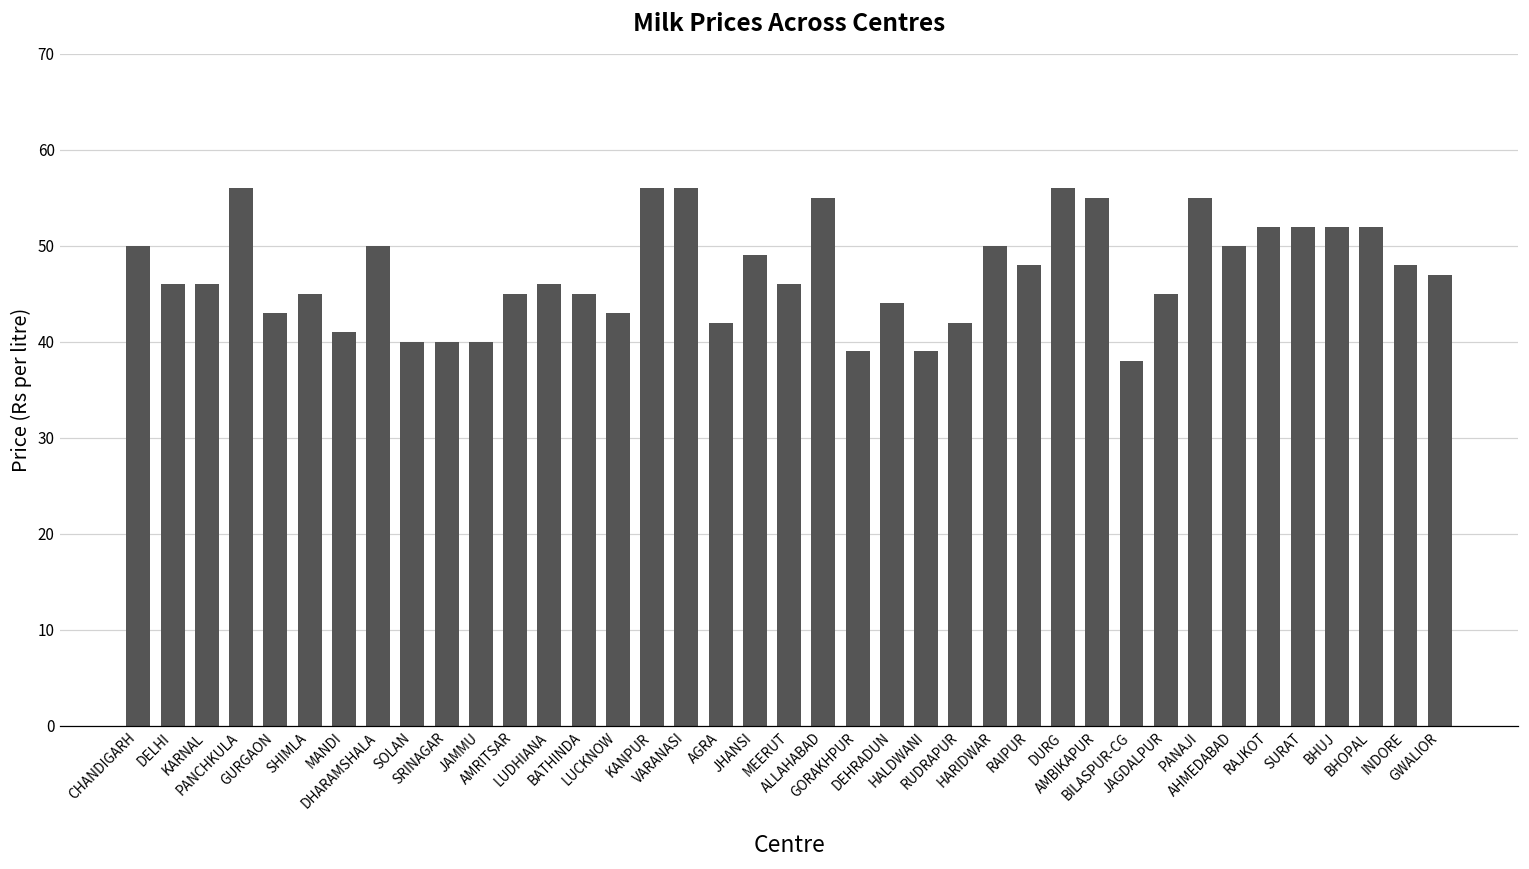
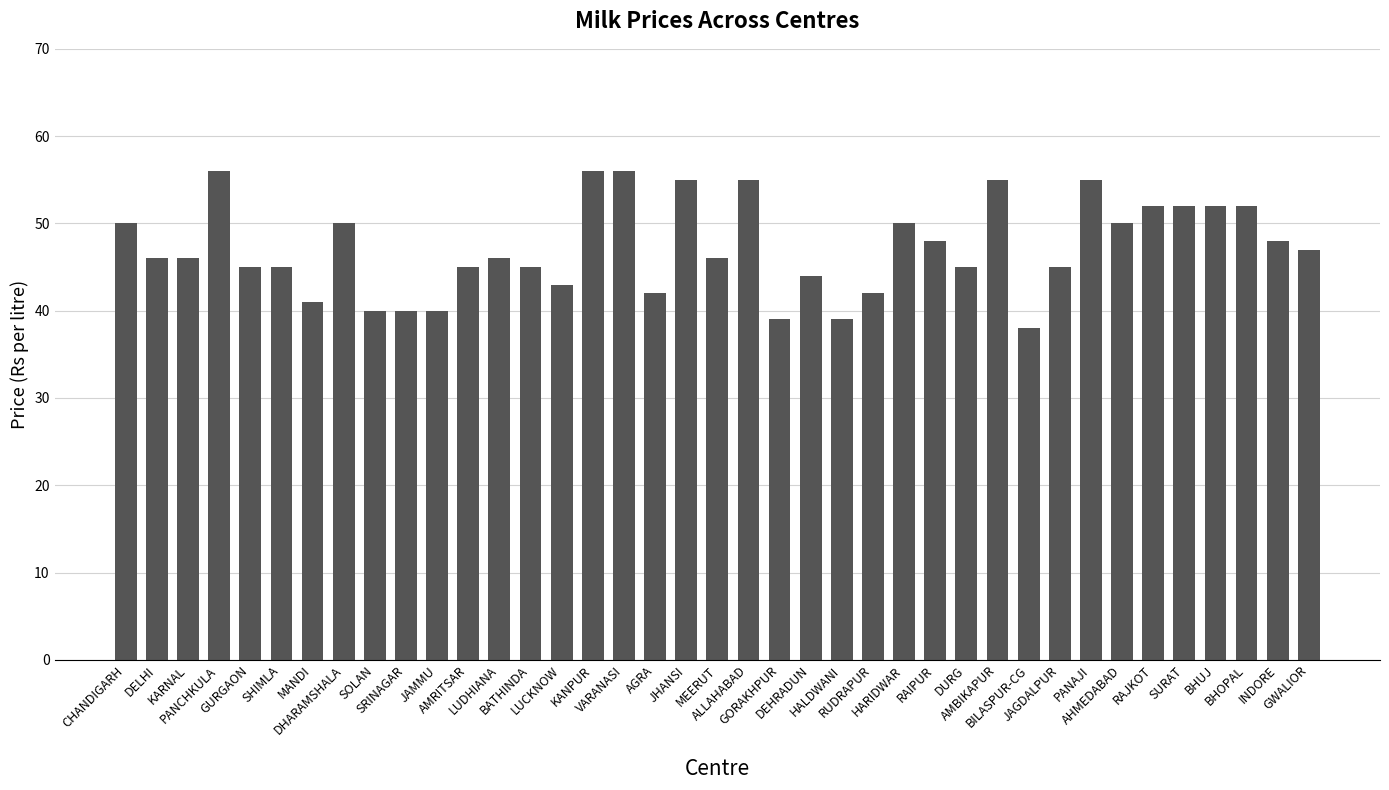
  {
    "CHANDIGARH": 50,
    "DELHI": 46,
    "KARNAL": 46,
    "PANCHKULA": 56,
-   "GURGAON": 43,
+   "GURGAON": 45,
    "SHIMLA": 45,
    "MANDI": 41,
    "DHARAMSHALA": 50,
    "SOLAN": 40,
    "SRINAGAR": 40,
    "JAMMU": 40,
    "AMRITSAR": 45,
    "LUDHIANA": 46,
    "BATHINDA": 45,
    "LUCKNOW": 43,
    "KANPUR": 56,
    "VARANASI": 56,
    "AGRA": 42,
-   "JHANSI": 49,
+   "JHANSI": 55,
    "MEERUT": 46,
    "ALLAHABAD": 55,
    "GORAKHPUR": 39,
    "DEHRADUN": 44,
    "HALDWANI": 39,
    "RUDRAPUR": 42,
    "HARIDWAR": 50,
    "RAIPUR": 48,
-   "DURG": 56,
+   "DURG": 45,
    "AMBIKAPUR": 55,
    "BILASPUR-CG": 38,
    "JAGDALPUR": 45,
    "PANAJI": 55,
    "AHMEDABAD": 50,
    "RAJKOT": 52,
    "SURAT": 52,
    "BHUJ": 52,
    "BHOPAL": 52,
    "INDORE": 48,
    "GWALIOR": 47
  }
